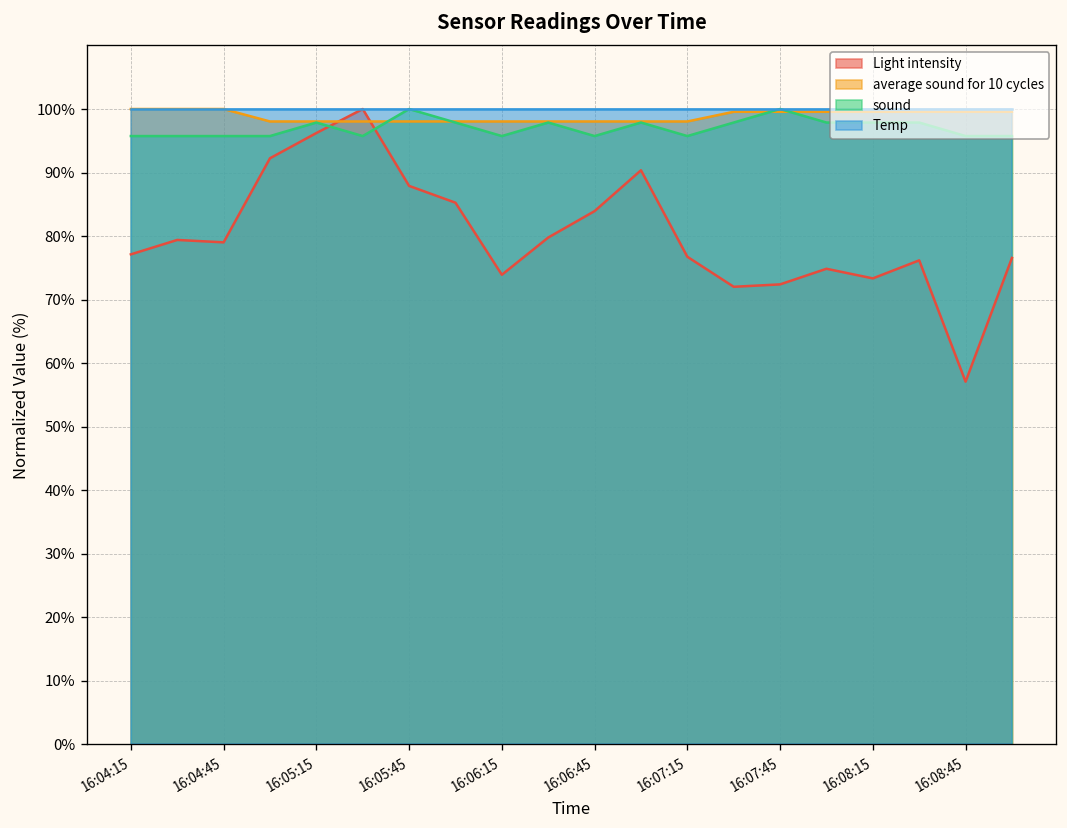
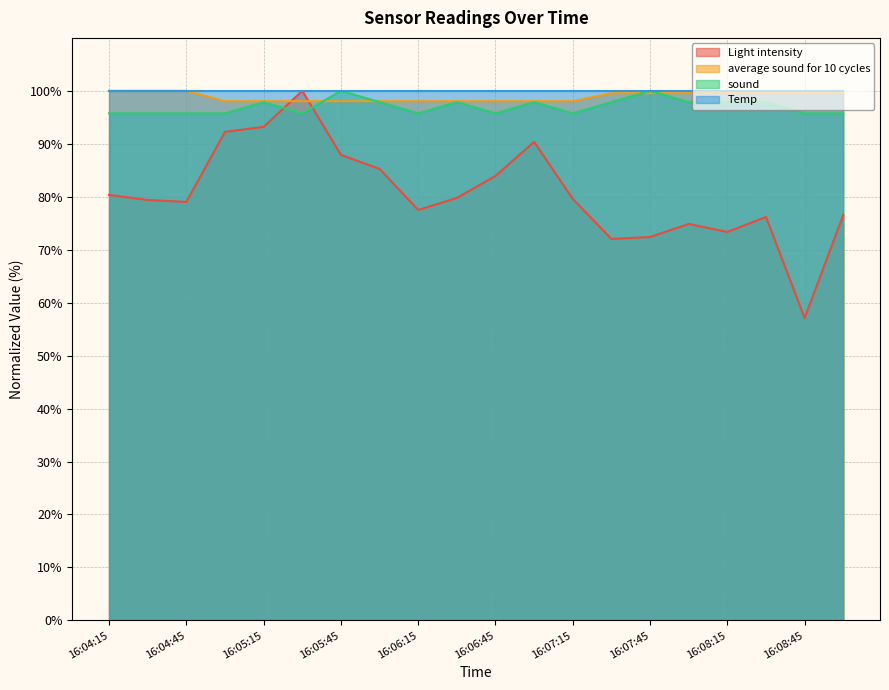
  {
    "Light intensity": {
-     "16:04:15": "77%",
+     "16:04:15": "80%",
      "16:04:45": "79%",
-     "16:05:15": "96%",
+     "16:05:15": "93%",
      "16:05:45": "88%",
-     "16:06:15": "74%",
+     "16:06:15": "78%",
      "16:06:45": "84%",
-     "16:07:15": "77%",
+     "16:07:15": "80%",
      "16:07:45": "72%",
      "16:08:15": "73%",
      "16:08:45": "57%"
    },
    "average sound for 10 cycles": {
      "16:05:45": "98%",
      "16:06:15": "98%",
      "16:06:45": "98%",
      "16:07:15": "98%"
    },
    "sound": {
      "16:04:15": "96%",
      "16:04:45": "96%",
      "16:06:15": "96%",
      "16:06:45": "96%",
      "16:07:15": "96%",
      "16:08:45": "96%"
    },
    "Temp": {
      "16:05:15": "100%",
      "16:06:15": "100%",
      "16:06:45": "100%",
      "16:07:15": "100%"
    }
  }
